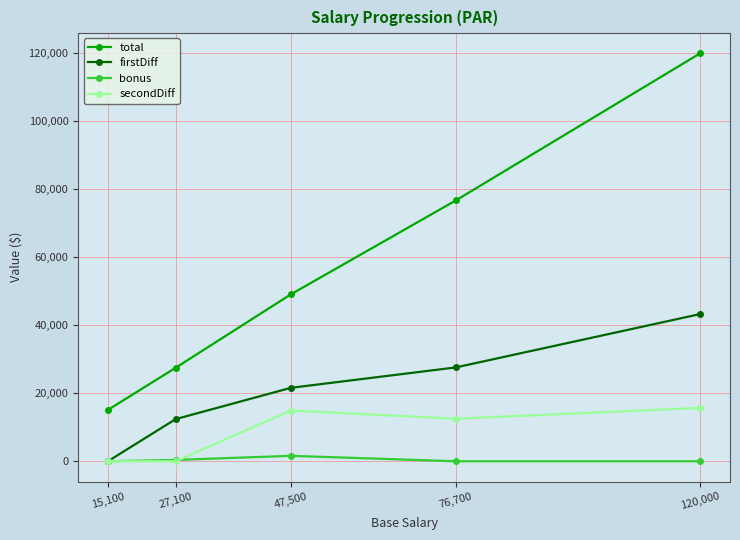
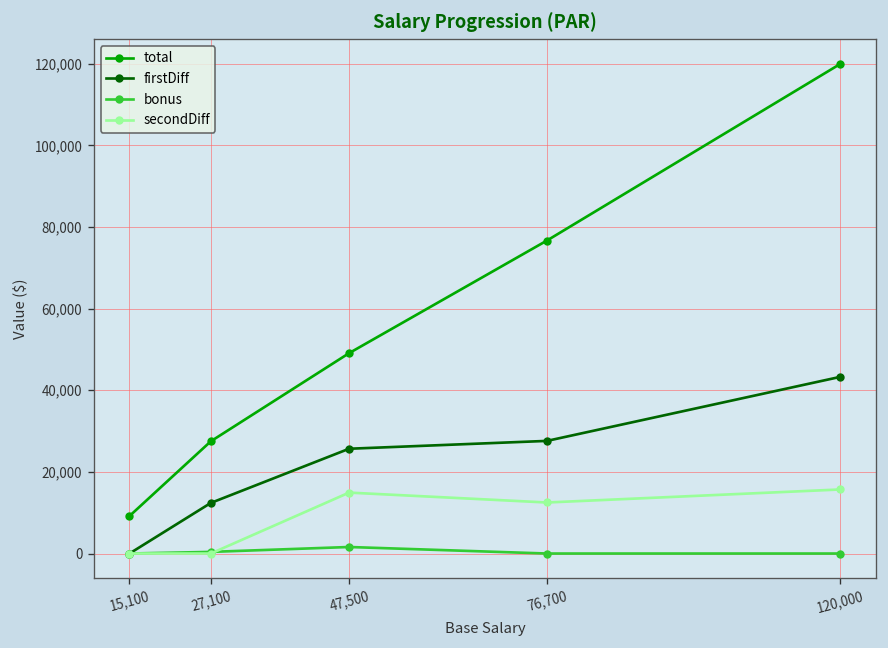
  {
    "total": {
-     "15,100": "15,000",
+     "15,100": "9,000",
      "27,100": "28,000",
      "47,500": "49,000",
      "76,700": "77,000",
      "120,000": "120,000"
    },
    "firstDiff": {
      "27,100": "12,000",
-     "47,500": "22,000",
+     "47,500": "26,000",
      "76,700": "28,000",
      "120,000": "43,000"
    },
    "bonus": {
      "47,500": "2,000",
      "76,700": "0",
      "120,000": "0"
    },
    "secondDiff": {
      "47,500": "15,000",
      "76,700": "13,000",
      "120,000": "16,000"
    }
  }
